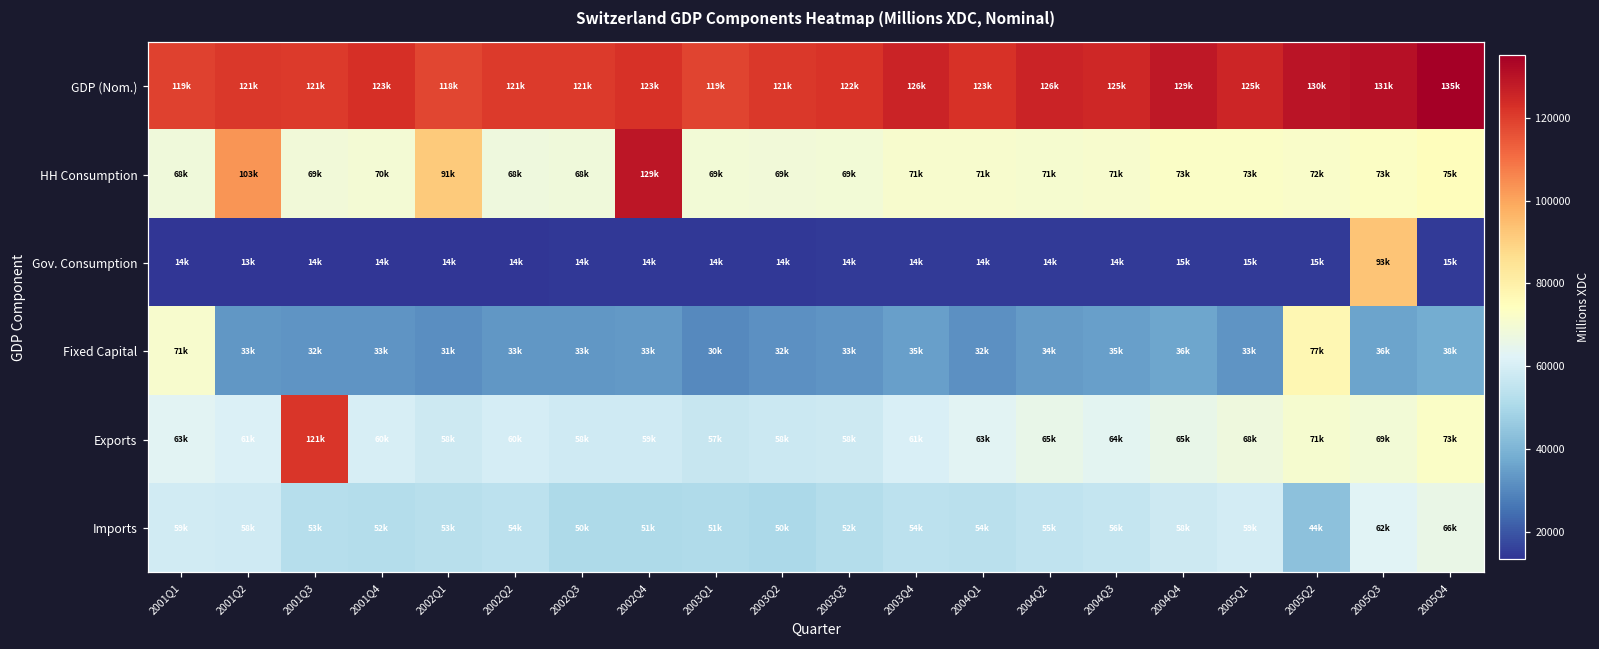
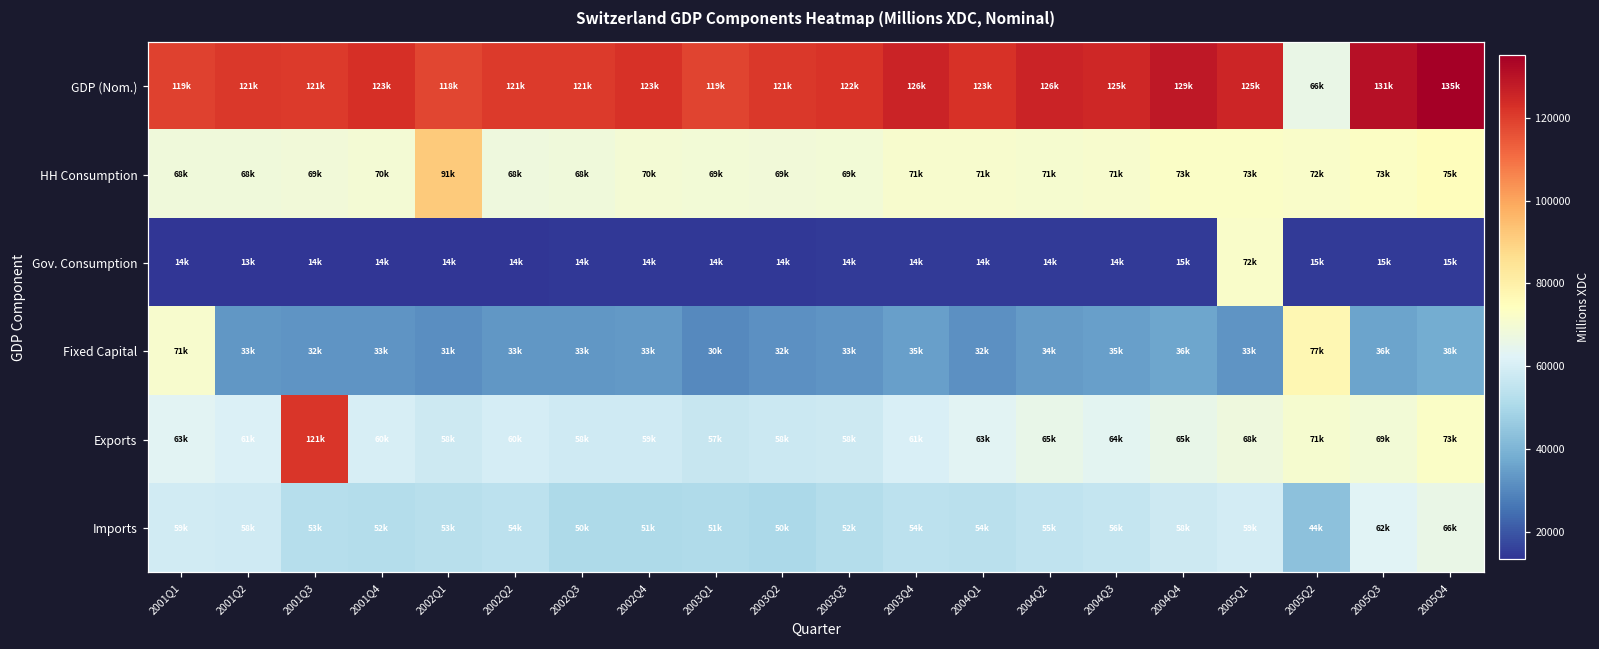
  {
    "GDP (Nom.)": {
      "2001Q1": "119k",
      "2001Q2": "121k",
      "2001Q3": "121k",
      "2001Q4": "123k",
      "2002Q1": "118k",
      "2002Q2": "121k",
      "2002Q3": "121k",
      "2002Q4": "123k",
      "2003Q1": "119k",
      "2003Q2": "121k",
      "2003Q3": "122k",
      "2003Q4": "126k",
      "2004Q1": "123k",
      "2004Q2": "126k",
      "2004Q3": "125k",
      "2004Q4": "129k",
      "2005Q1": "125k",
-     "2005Q2": "130k",
+     "2005Q2": "66k",
      "2005Q3": "131k",
      "2005Q4": "135k"
    },
    "HH Consumption": {
      "2001Q1": "68k",
-     "2001Q2": "103k",
+     "2001Q2": "68k",
      "2001Q3": "69k",
      "2001Q4": "70k",
      "2002Q1": "91k",
      "2002Q2": "68k",
      "2002Q3": "68k",
-     "2002Q4": "129k",
+     "2002Q4": "70k",
      "2003Q1": "69k",
      "2003Q2": "69k",
      "2003Q3": "69k",
      "2003Q4": "71k",
      "2004Q1": "71k",
      "2004Q2": "71k",
      "2004Q3": "71k",
      "2004Q4": "73k",
      "2005Q1": "73k",
      "2005Q2": "72k",
      "2005Q3": "73k",
      "2005Q4": "75k"
    },
    "Gov. Consumption": {
      "2001Q1": "14k",
      "2001Q2": "13k",
      "2001Q3": "14k",
      "2001Q4": "14k",
      "2002Q1": "14k",
      "2002Q2": "14k",
      "2002Q3": "14k",
      "2002Q4": "14k",
      "2003Q1": "14k",
      "2003Q2": "14k",
      "2003Q3": "14k",
      "2003Q4": "14k",
      "2004Q1": "14k",
      "2004Q2": "14k",
      "2004Q3": "14k",
      "2004Q4": "15k",
-     "2005Q1": "15k",
+     "2005Q1": "72k",
      "2005Q2": "15k",
-     "2005Q3": "93k",
+     "2005Q3": "15k",
      "2005Q4": "15k"
    },
    "Fixed Capital": {
      "2001Q1": "71k",
      "2001Q2": "33k",
      "2001Q3": "32k",
      "2001Q4": "33k",
      "2002Q1": "31k",
      "2002Q2": "33k",
      "2002Q3": "33k",
      "2002Q4": "33k",
      "2003Q1": "30k",
      "2003Q2": "32k",
      "2003Q3": "33k",
      "2003Q4": "35k",
      "2004Q1": "32k",
      "2004Q2": "34k",
      "2004Q3": "35k",
      "2004Q4": "36k",
      "2005Q1": "33k",
      "2005Q2": "77k",
      "2005Q3": "36k",
      "2005Q4": "38k"
    },
    "Exports": {
      "2001Q1": "63k",
      "2001Q3": "121k",
      "2002Q1": "58k",
      "2002Q3": "58k",
      "2002Q4": "59k",
      "2003Q1": "57k",
      "2003Q2": "58k",
      "2003Q3": "58k",
      "2004Q1": "63k",
      "2004Q2": "65k",
      "2004Q3": "64k",
      "2004Q4": "65k",
      "2005Q1": "68k",
      "2005Q2": "71k",
      "2005Q3": "69k",
      "2005Q4": "73k"
    },
    "Imports": {
      "2001Q2": "58k",
      "2001Q3": "53k",
      "2001Q4": "52k",
      "2002Q1": "53k",
      "2002Q2": "54k",
      "2002Q3": "50k",
      "2002Q4": "51k",
      "2003Q1": "51k",
      "2003Q2": "50k",
      "2003Q3": "52k",
      "2003Q4": "54k",
      "2004Q1": "54k",
      "2004Q2": "55k",
      "2004Q3": "56k",
      "2004Q4": "58k",
      "2005Q2": "44k",
      "2005Q3": "62k",
      "2005Q4": "66k"
    }
  }
